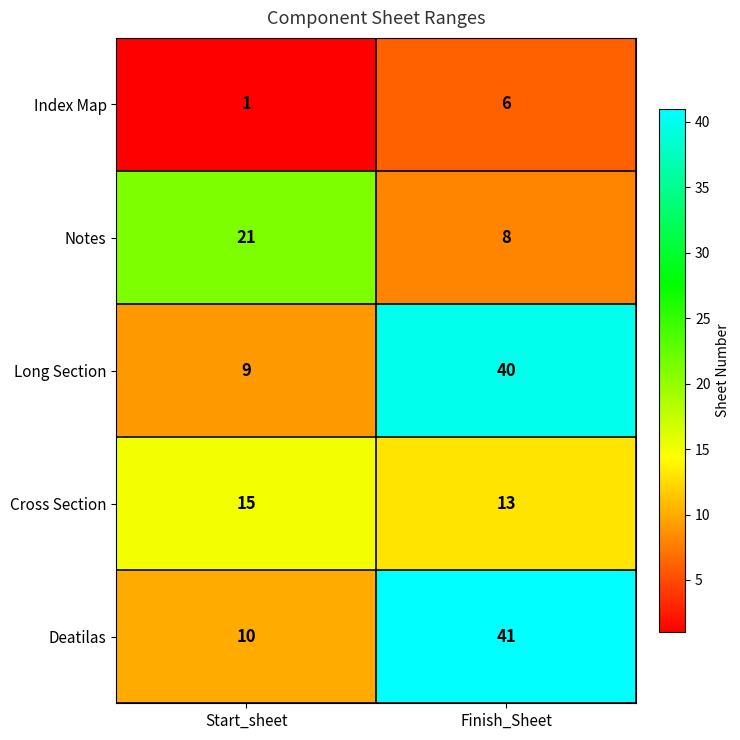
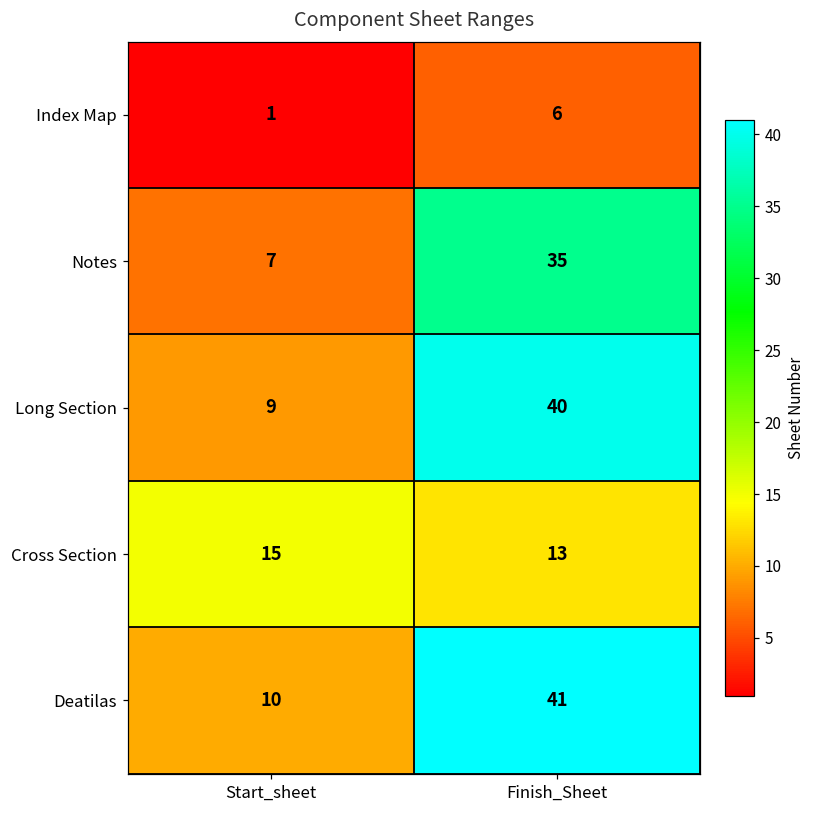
  {
    "Index Map": {
      "Start_sheet": 1,
      "Finish_Sheet": 6
    },
    "Notes": {
-     "Start_sheet": 21,
-     "Finish_Sheet": 8
+     "Start_sheet": 7,
+     "Finish_Sheet": 35
    },
    "Long Section": {
      "Start_sheet": 9,
      "Finish_Sheet": 40
    },
    "Cross Section": {
      "Start_sheet": 15,
      "Finish_Sheet": 13
    },
    "Deatilas": {
      "Start_sheet": 10,
      "Finish_Sheet": 41
    }
  }
